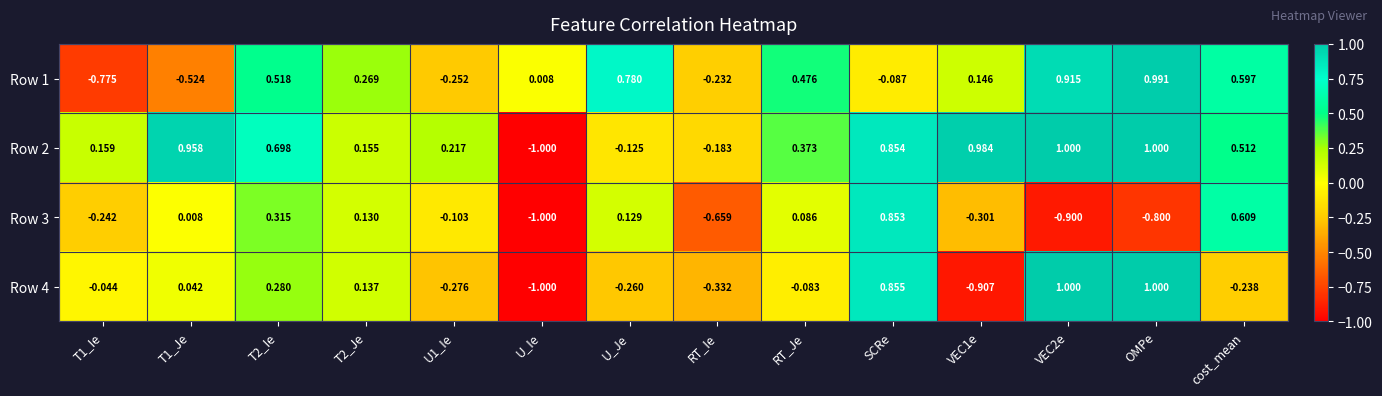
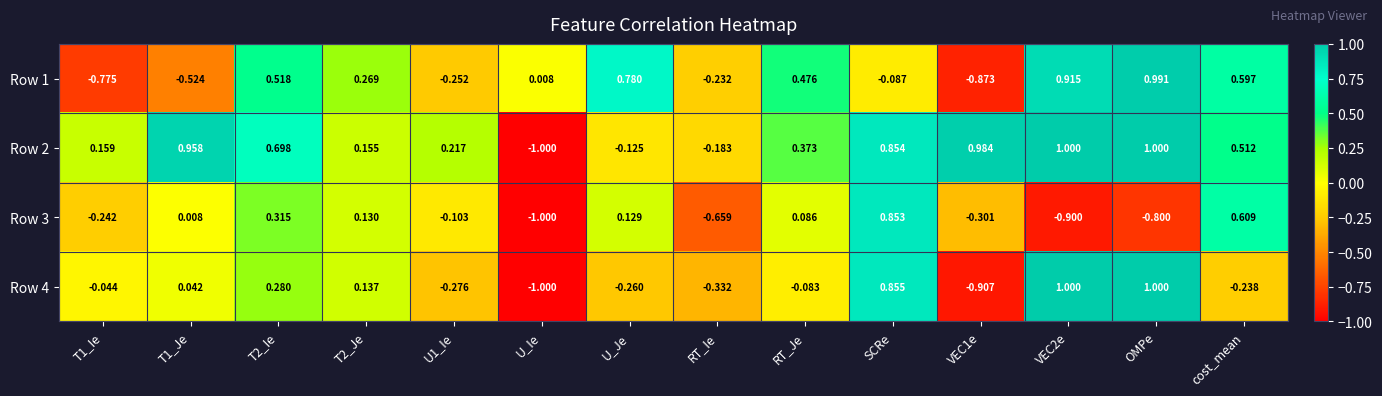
  {
    "Row 1": {
      "T1_Ie": -0.775,
      "T1_Je": -0.524,
      "T2_Ie": 0.518,
      "T2_Je": 0.269,
      "U1_Ie": -0.252,
      "U_Ie": 0.008,
      "U_Je": 0.780,
      "RT_Ie": -0.232,
      "RT_Je": 0.476,
      "SCRe": -0.087,
-     "VEC1e": 0.146,
+     "VEC1e": -0.873,
      "VEC2e": 0.915,
      "OMPe": 0.991,
      "cost_mean": 0.597
    },
    "Row 2": {
      "T1_Ie": 0.159,
      "T1_Je": 0.958,
      "T2_Ie": 0.698,
      "T2_Je": 0.155,
      "U1_Ie": 0.217,
      "U_Ie": -1.000,
      "U_Je": -0.125,
      "RT_Ie": -0.183,
      "RT_Je": 0.373,
      "SCRe": 0.854,
      "VEC1e": 0.984,
      "VEC2e": 1.000,
      "OMPe": 1.000,
      "cost_mean": 0.512
    },
    "Row 3": {
      "T1_Ie": -0.242,
      "T1_Je": 0.008,
      "T2_Ie": 0.315,
      "T2_Je": 0.130,
      "U1_Ie": -0.103,
      "U_Ie": -1.000,
      "U_Je": 0.129,
      "RT_Ie": -0.659,
      "RT_Je": 0.086,
      "SCRe": 0.853,
      "VEC1e": -0.301,
      "VEC2e": -0.900,
      "OMPe": -0.800,
      "cost_mean": 0.609
    },
    "Row 4": {
      "T1_Ie": -0.044,
      "T1_Je": 0.042,
      "T2_Ie": 0.280,
      "T2_Je": 0.137,
      "U1_Ie": -0.276,
      "U_Ie": -1.000,
      "U_Je": -0.260,
      "RT_Ie": -0.332,
      "RT_Je": -0.083,
      "SCRe": 0.855,
      "VEC1e": -0.907,
      "VEC2e": 1.000,
      "OMPe": 1.000,
      "cost_mean": -0.238
    }
  }
